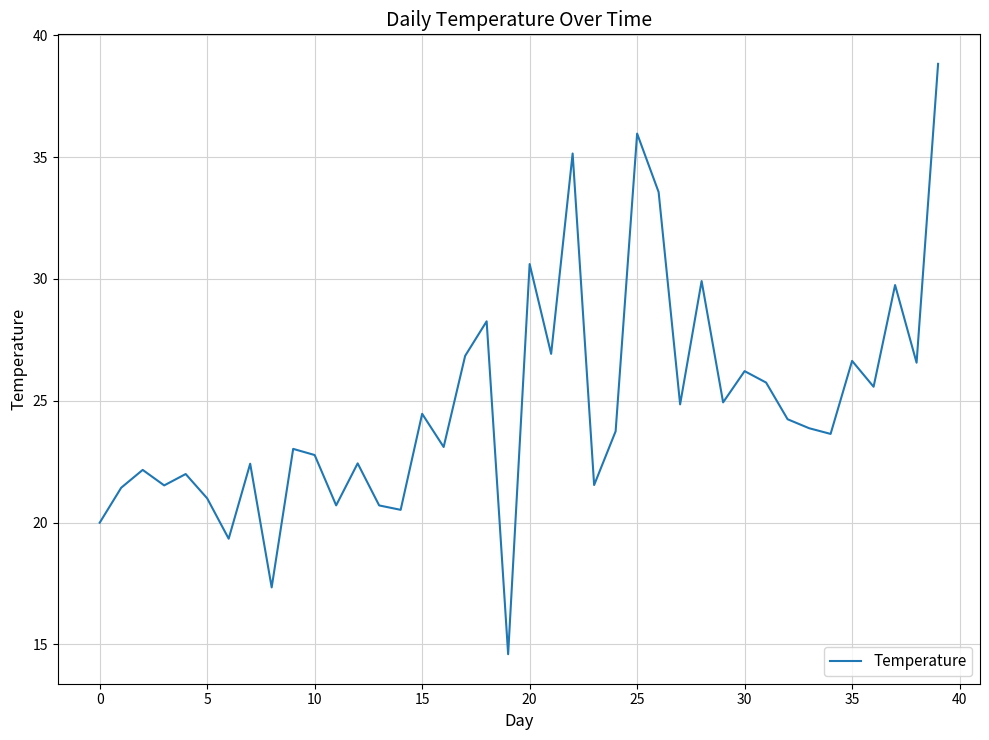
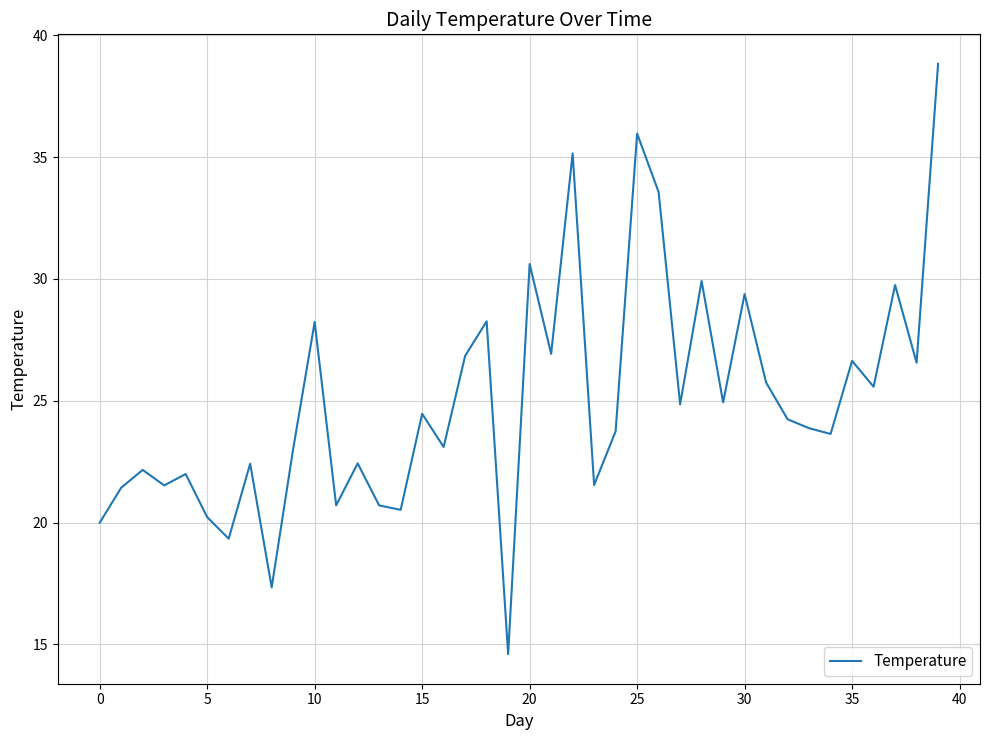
  {
    "0": 20.0,
-   "5": 21.0,
-   "10": 22.8,
+   "5": 20.2,
+   "10": 28.2,
    "15": 24.5,
    "20": 30.6,
    "25": 36.0,
-   "30": 26.2,
+   "30": 29.4,
    "35": 26.6
  }
